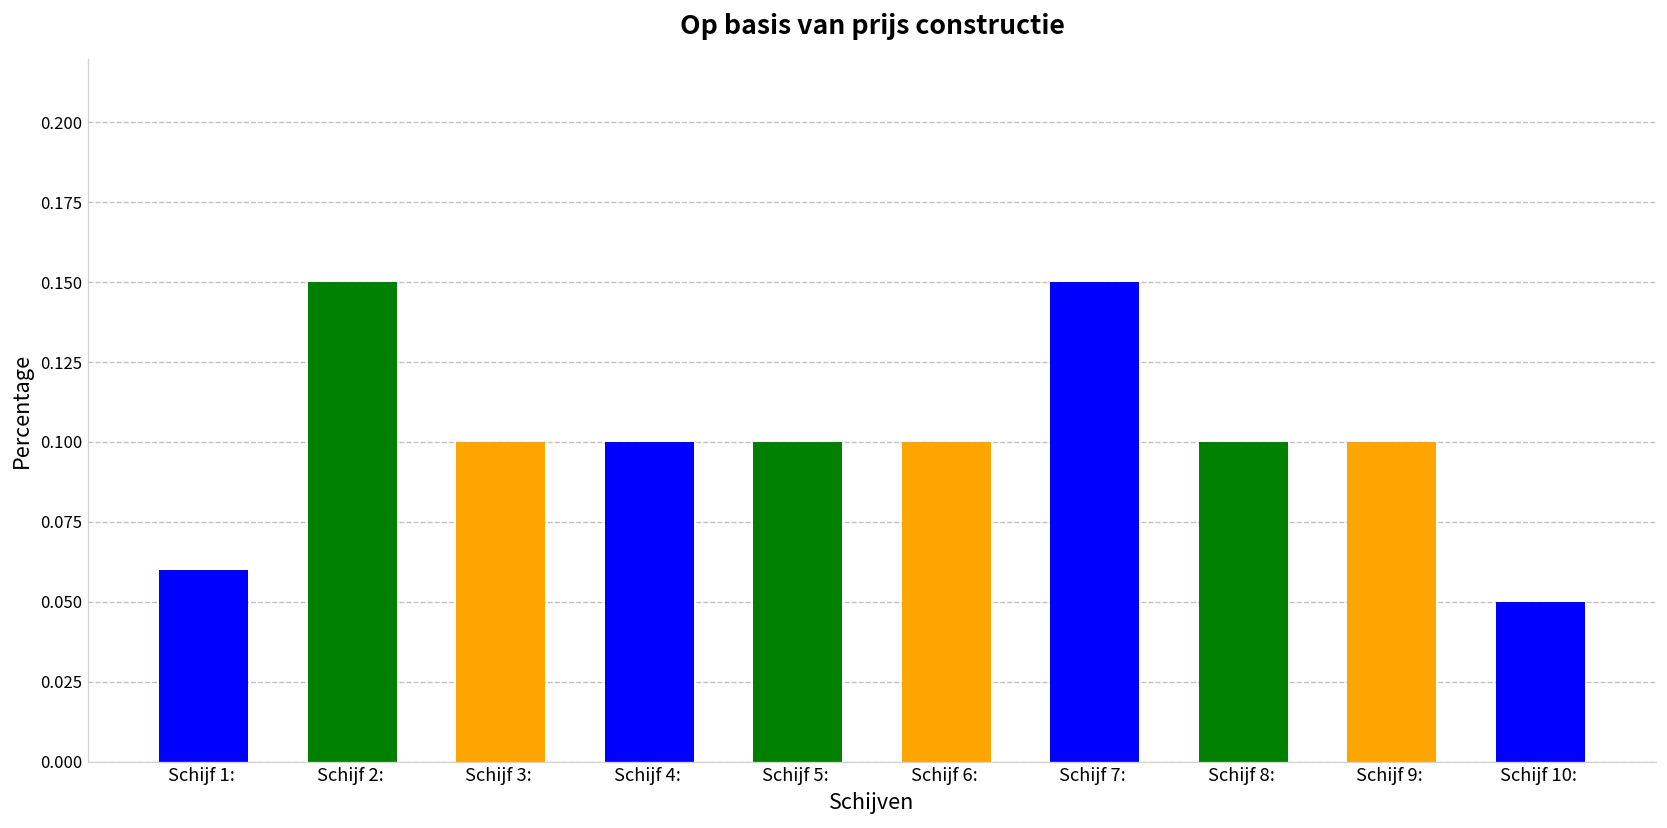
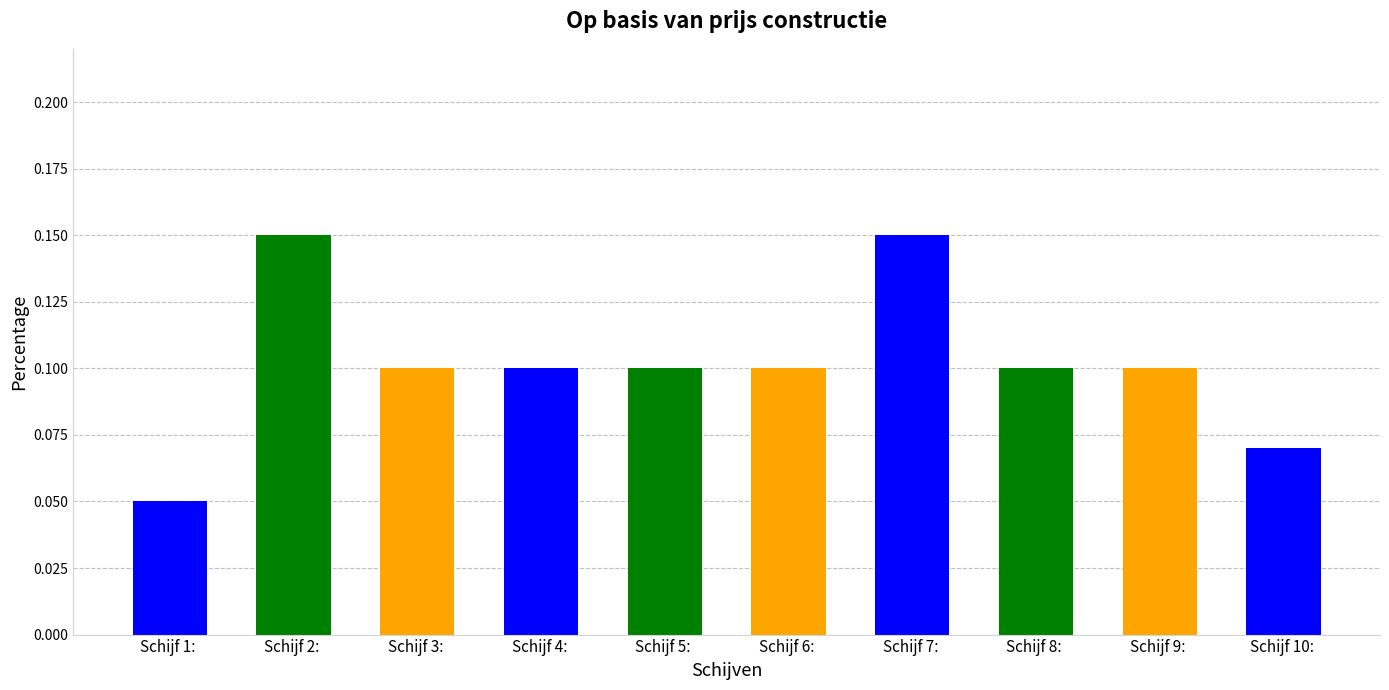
  {
-   "Schijf 1:": 0.06,
+   "Schijf 1:": 0.05,
    "Schijf 2:": 0.15,
    "Schijf 3:": 0.10,
    "Schijf 4:": 0.10,
    "Schijf 5:": 0.10,
    "Schijf 6:": 0.10,
    "Schijf 7:": 0.15,
    "Schijf 8:": 0.10,
    "Schijf 9:": 0.10,
-   "Schijf 10:": 0.05
+   "Schijf 10:": 0.07
  }
